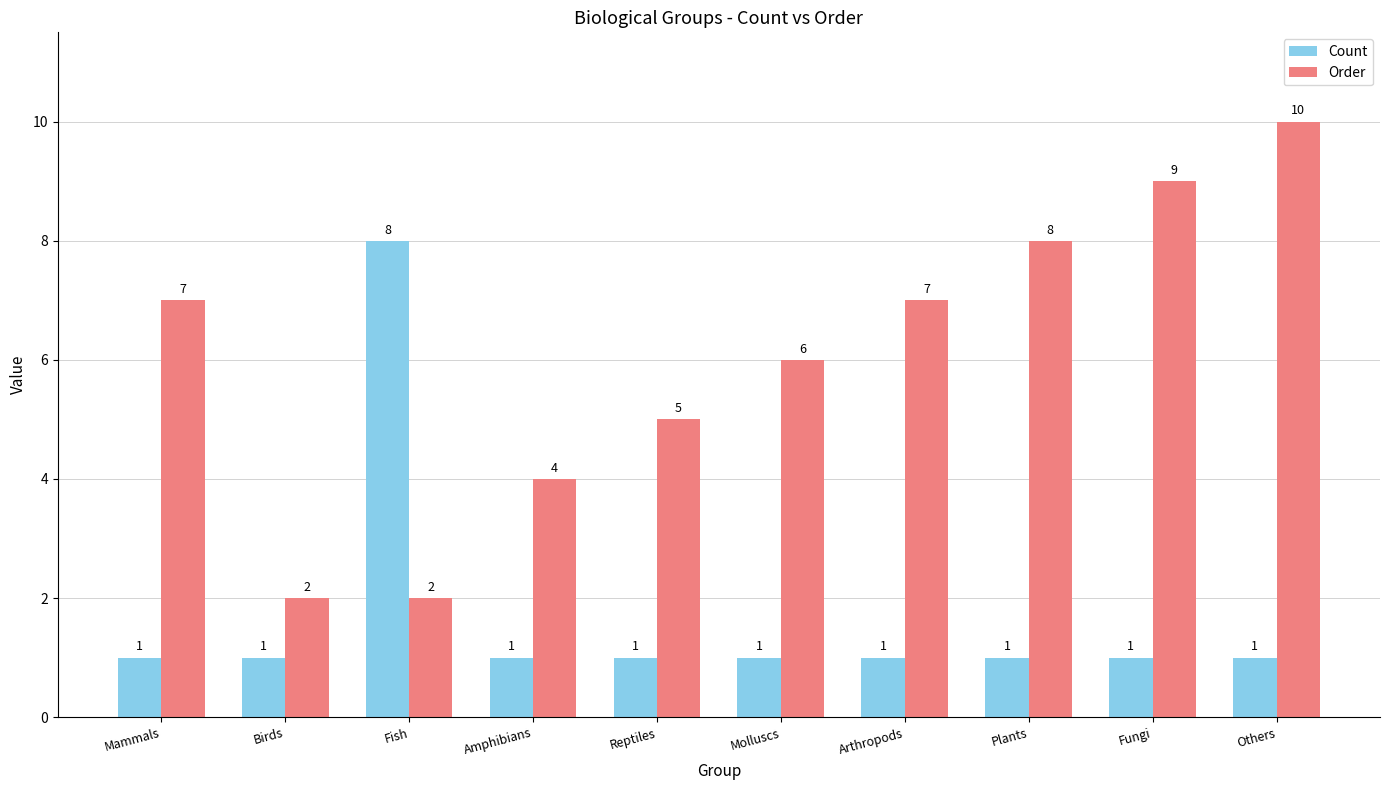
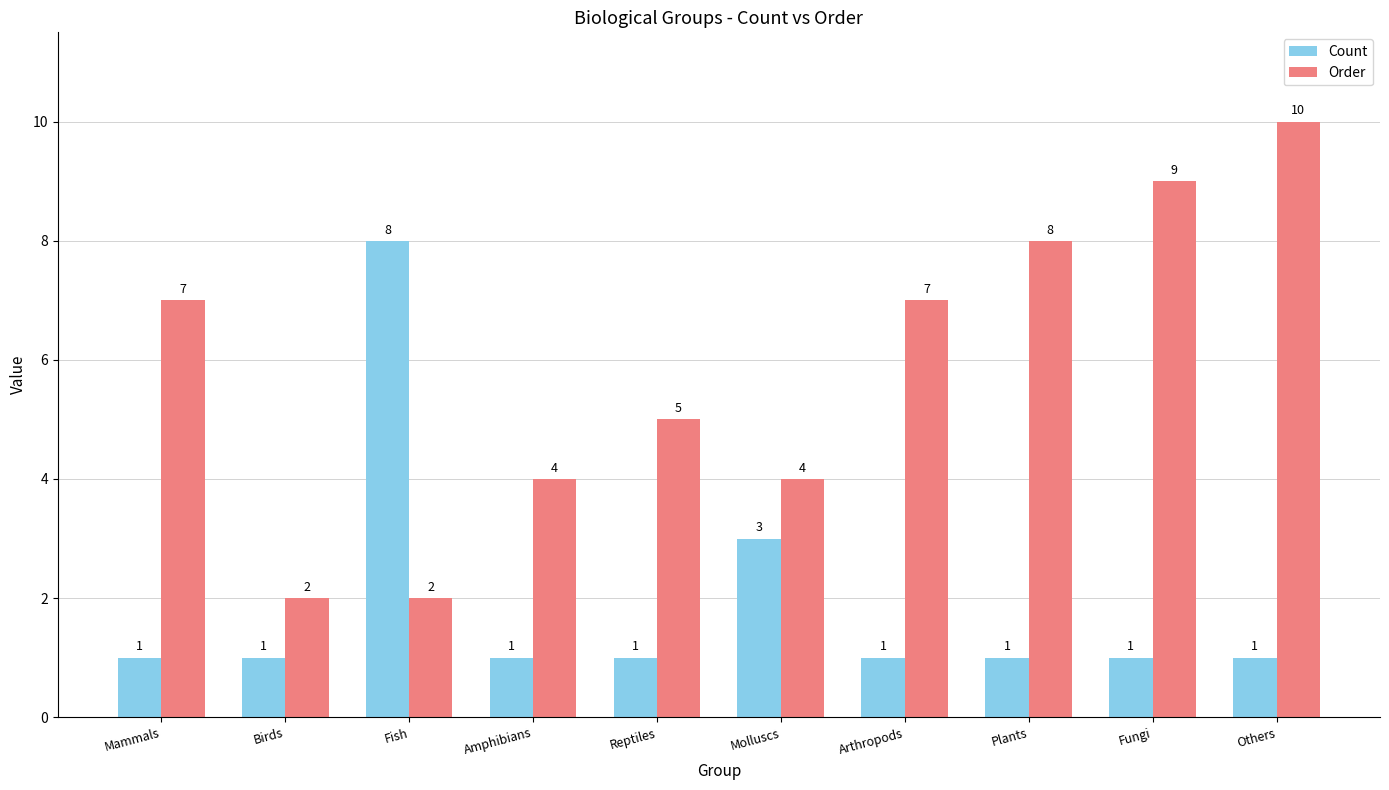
  {
    "Count": {
      "Mammals": 1,
      "Birds": 1,
      "Fish": 8,
      "Amphibians": 1,
      "Reptiles": 1,
-     "Molluscs": 1,
+     "Molluscs": 3,
      "Arthropods": 1,
      "Plants": 1,
      "Fungi": 1,
      "Others": 1
    },
    "Order": {
      "Mammals": 7,
      "Birds": 2,
      "Fish": 2,
      "Amphibians": 4,
      "Reptiles": 5,
-     "Molluscs": 6,
+     "Molluscs": 4,
      "Arthropods": 7,
      "Plants": 8,
      "Fungi": 9,
      "Others": 10
    }
  }
